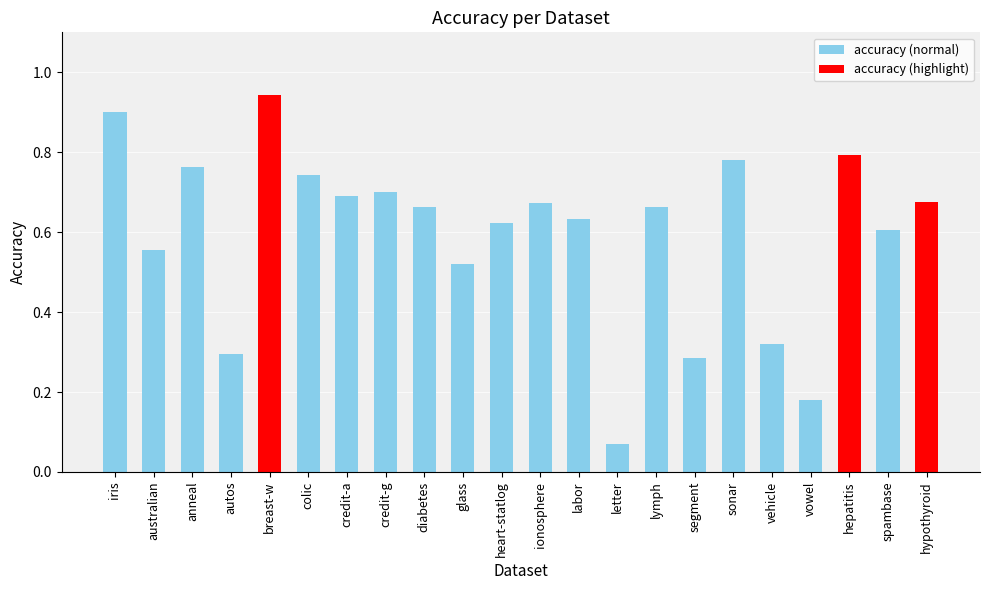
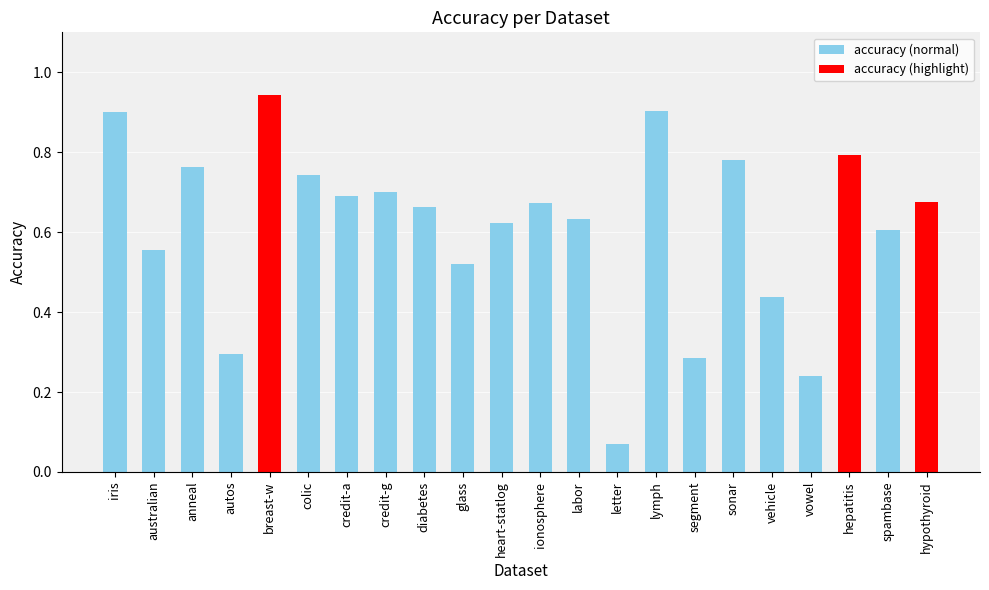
  {
    "iris": 0.90,
    "australian": 0.56,
    "anneal": 0.76,
    "autos": 0.30,
    "breast-w": 0.94,
    "colic": 0.74,
    "credit-a": 0.69,
    "credit-g": 0.70,
    "diabetes": 0.66,
    "glass": 0.52,
    "heart-statlog": 0.62,
    "ionosphere": 0.67,
    "labor": 0.63,
    "letter": 0.07,
-   "lymph": 0.66,
+   "lymph": 0.90,
    "segment": 0.29,
    "sonar": 0.78,
-   "vehicle": 0.32,
-   "vowel": 0.18,
+   "vehicle": 0.44,
+   "vowel": 0.24,
    "hepatitis": 0.79,
    "spambase": 0.61,
    "hypothyroid": 0.68
  }
